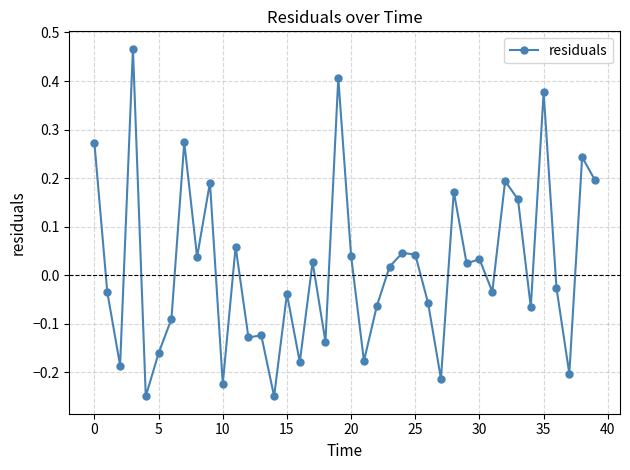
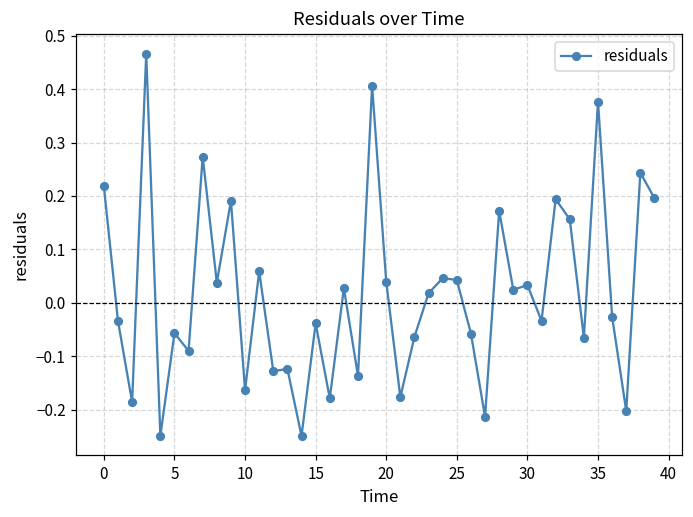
  {
-   "0": 0.27,
-   "5": -0.16,
-   "10": -0.22,
+   "0": 0.22,
+   "5": -0.06,
+   "10": -0.16,
    "15": -0.04,
    "20": 0.04,
    "25": 0.04,
    "30": 0.03,
    "35": 0.38
  }
